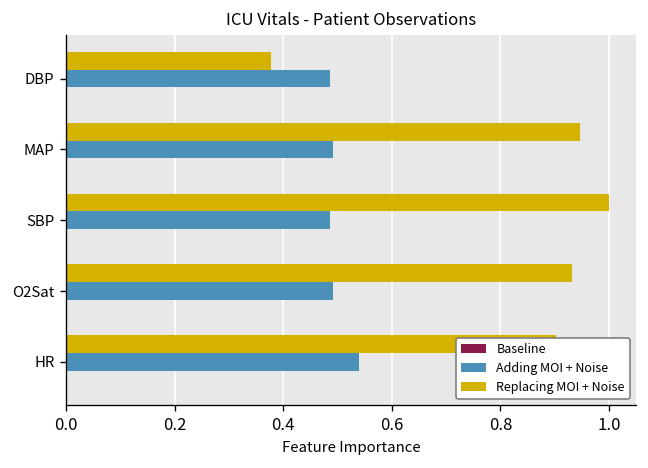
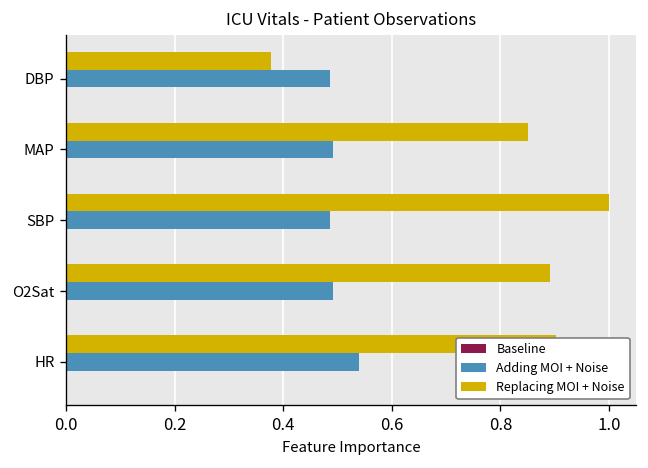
  {
    "Baseline": {
      "DBP": 0.00,
      "MAP": 0.00,
      "SBP": 0.00,
      "O2Sat": 0.00,
      "HR": 0.00
    },
    "Adding MOI + Noise": {
      "DBP": 0.49,
      "MAP": 0.49,
      "SBP": 0.49,
      "O2Sat": 0.49,
      "HR": 0.54
    },
    "Replacing MOI + Noise": {
      "DBP": 0.38,
-     "MAP": 0.95,
+     "MAP": 0.85,
      "SBP": 1.00,
-     "O2Sat": 0.93
+     "O2Sat": 0.89
    }
  }
